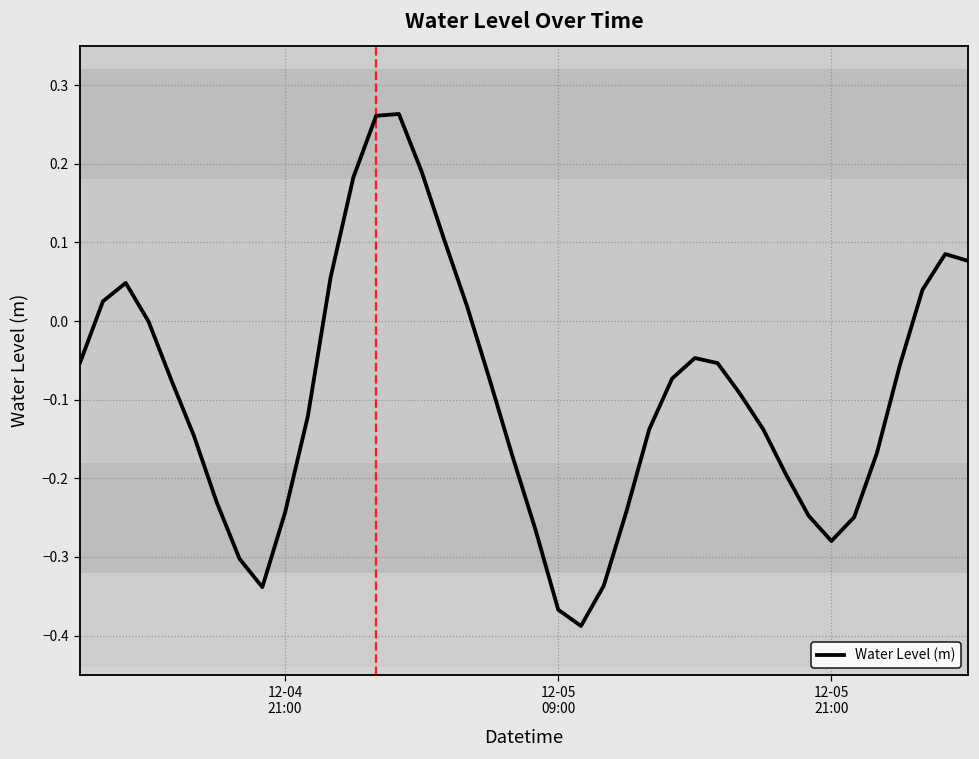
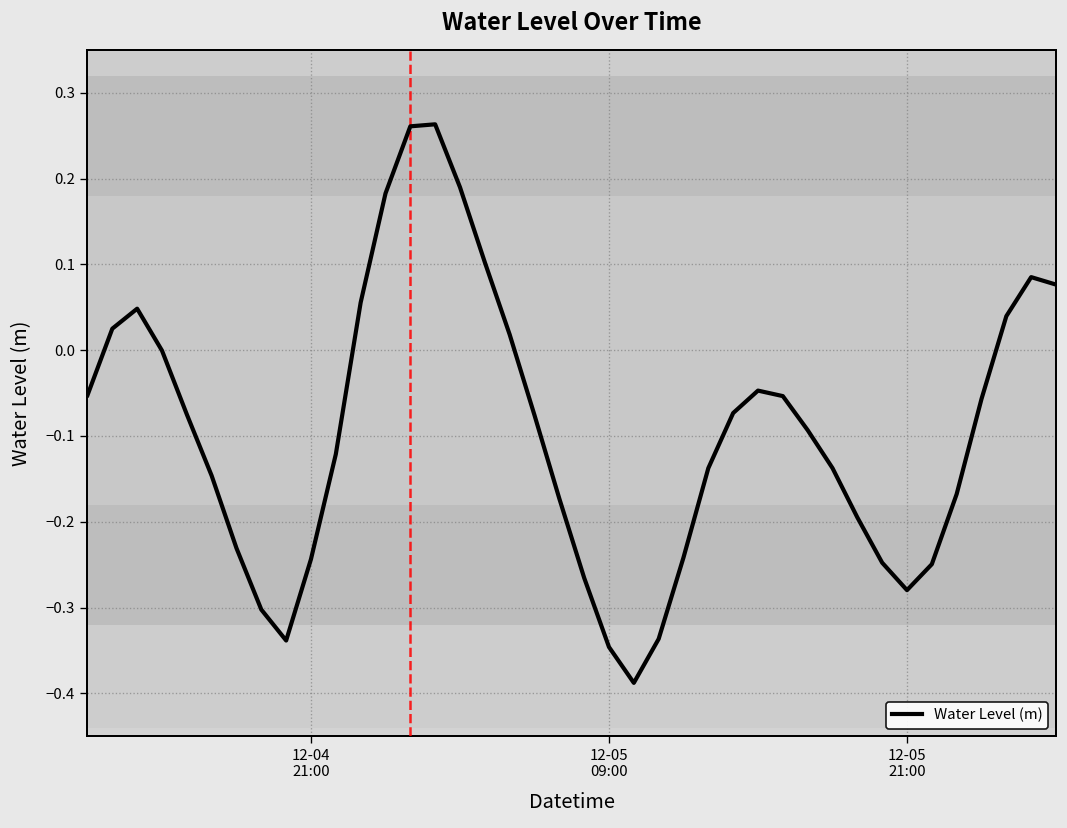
  {
    "12-04 21:00": -0.24,
-   "12-05 09:00": -0.37,
+   "12-05 09:00": -0.35,
    "12-05 21:00": -0.28
  }
